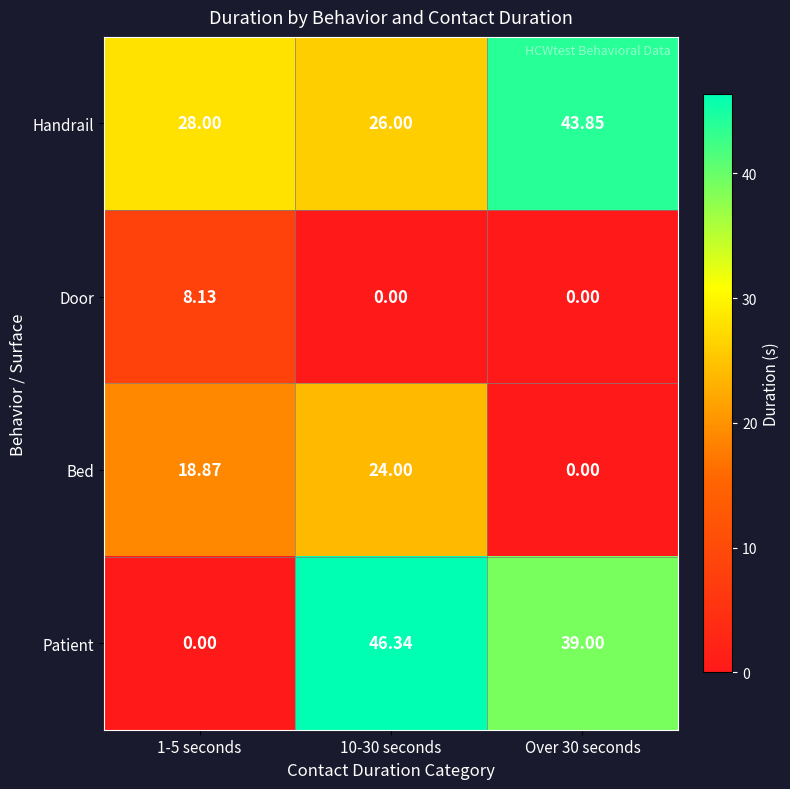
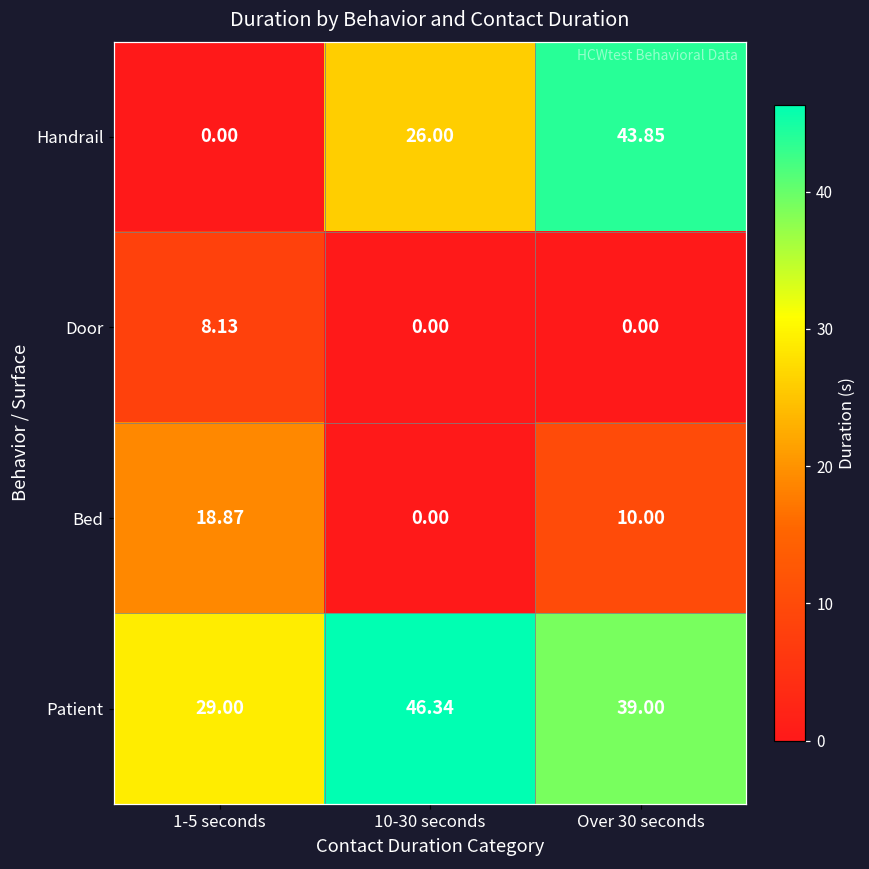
  {
    "Handrail": {
-     "1-5 seconds": 28.00,
+     "1-5 seconds": 0.00,
      "10-30 seconds": 26.00
    },
    "Door": {
      "1-5 seconds": 8.13,
      "10-30 seconds": 0.00,
      "Over 30 seconds": 0.00
    },
    "Bed": {
      "1-5 seconds": 18.87,
-     "10-30 seconds": 24.00,
-     "Over 30 seconds": 0.00
+     "10-30 seconds": 0.00,
+     "Over 30 seconds": 10.00
    },
    "Patient": {
-     "1-5 seconds": 0.00,
+     "1-5 seconds": 29.00,
      "10-30 seconds": 46.34,
      "Over 30 seconds": 39.00
    }
  }
